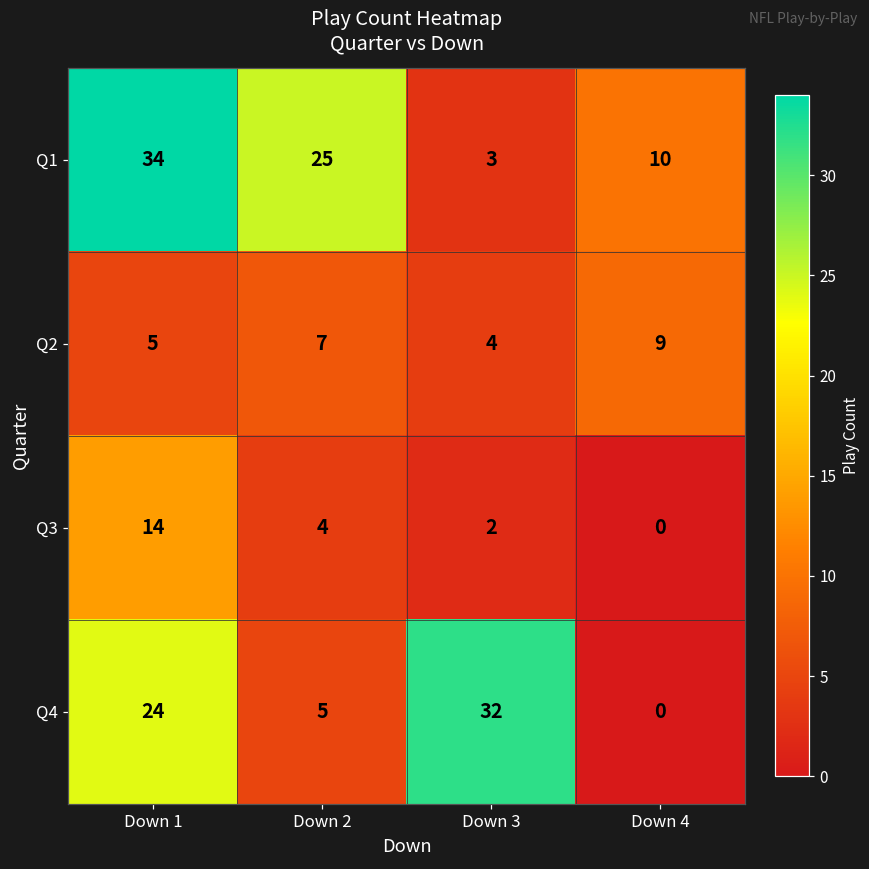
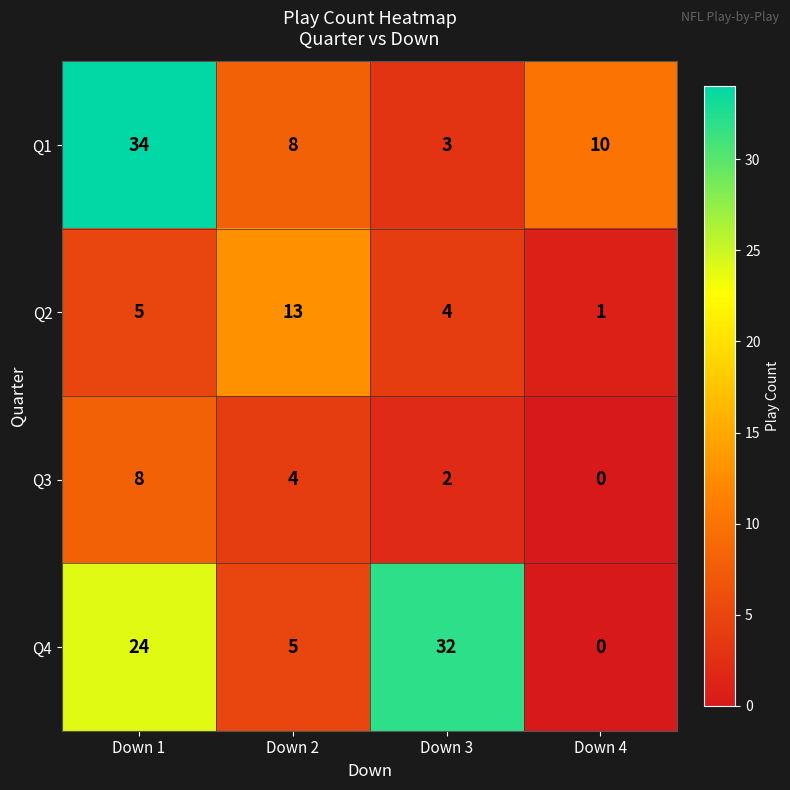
  {
    "Q1": {
      "Down 1": 34,
-     "Down 2": 25,
+     "Down 2": 8,
      "Down 3": 3,
      "Down 4": 10
    },
    "Q2": {
      "Down 1": 5,
-     "Down 2": 7,
+     "Down 2": 13,
      "Down 3": 4,
-     "Down 4": 9
+     "Down 4": 1
    },
    "Q3": {
-     "Down 1": 14,
+     "Down 1": 8,
      "Down 2": 4,
      "Down 3": 2,
      "Down 4": 0
    },
    "Q4": {
      "Down 1": 24,
      "Down 2": 5,
      "Down 3": 32,
      "Down 4": 0
    }
  }
